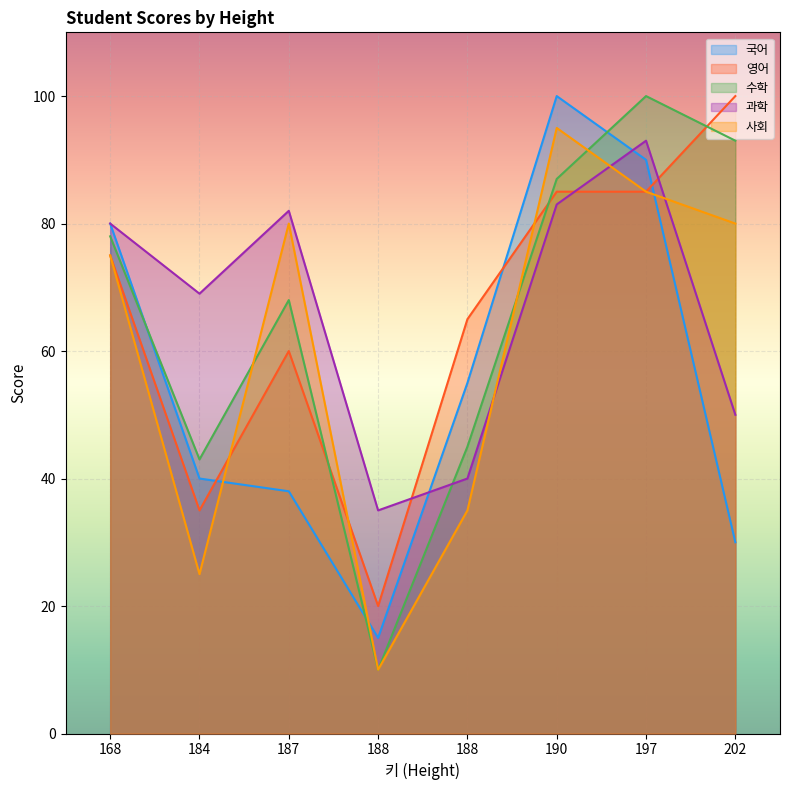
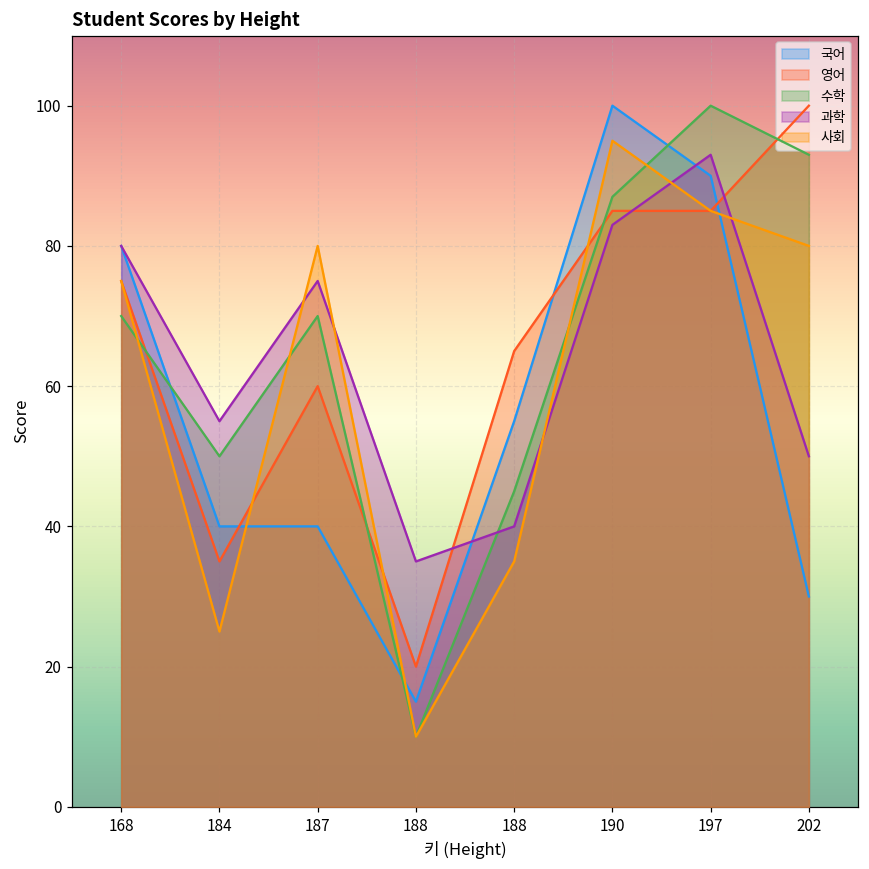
  {
    "국어": {
      "184": 40,
-     "187": 38,
+     "187": 40,
      "190": 100,
      "197": 90,
      "202": 30
    },
    "수학": {
-     "168": 78,
-     "184": 43,
-     "187": 68,
+     "168": 70,
+     "184": 50,
+     "187": 70,
      "190": 87,
      "197": 100,
      "202": 93
    },
    "과학": {
-     "184": 69,
-     "187": 82,
+     "184": 55,
+     "187": 75,
      "190": 83,
      "197": 93,
      "202": 50
    }
  }
